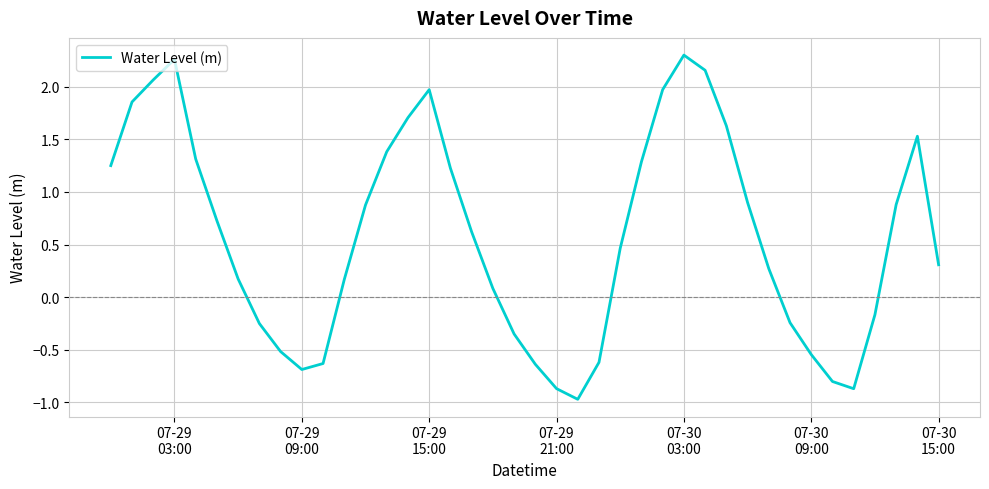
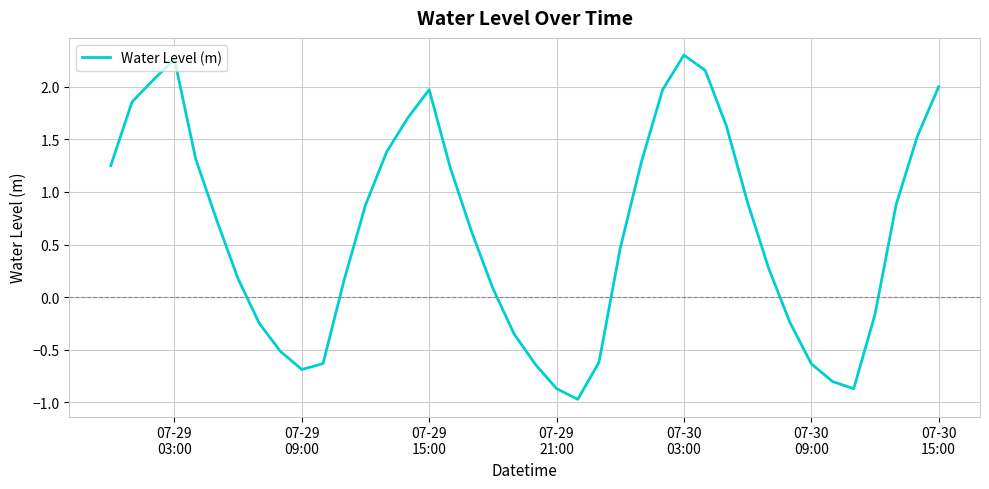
  {
    "07-29 09:00": -0.69,
    "07-29 15:00": 1.97,
    "07-29 21:00": -0.87,
    "07-30 03:00": 2.30,
-   "07-30 09:00": -0.55,
-   "07-30 15:00": 0.31
+   "07-30 09:00": -0.63,
+   "07-30 15:00": 2.00
  }
